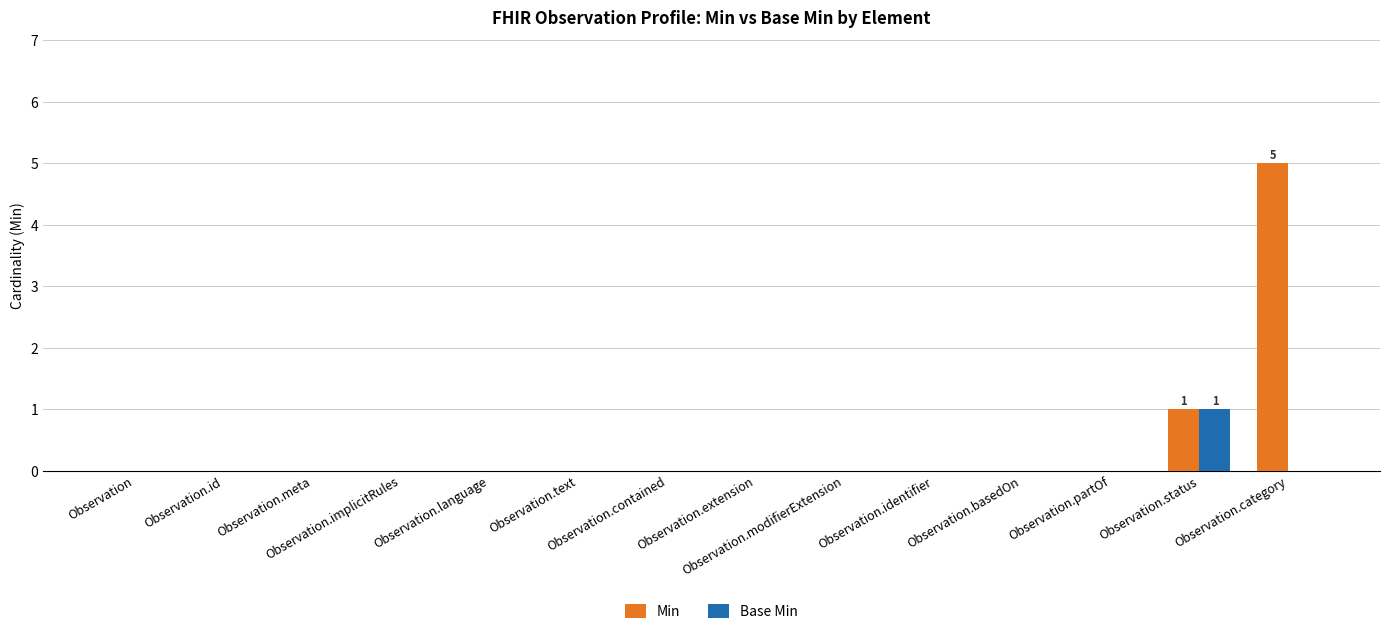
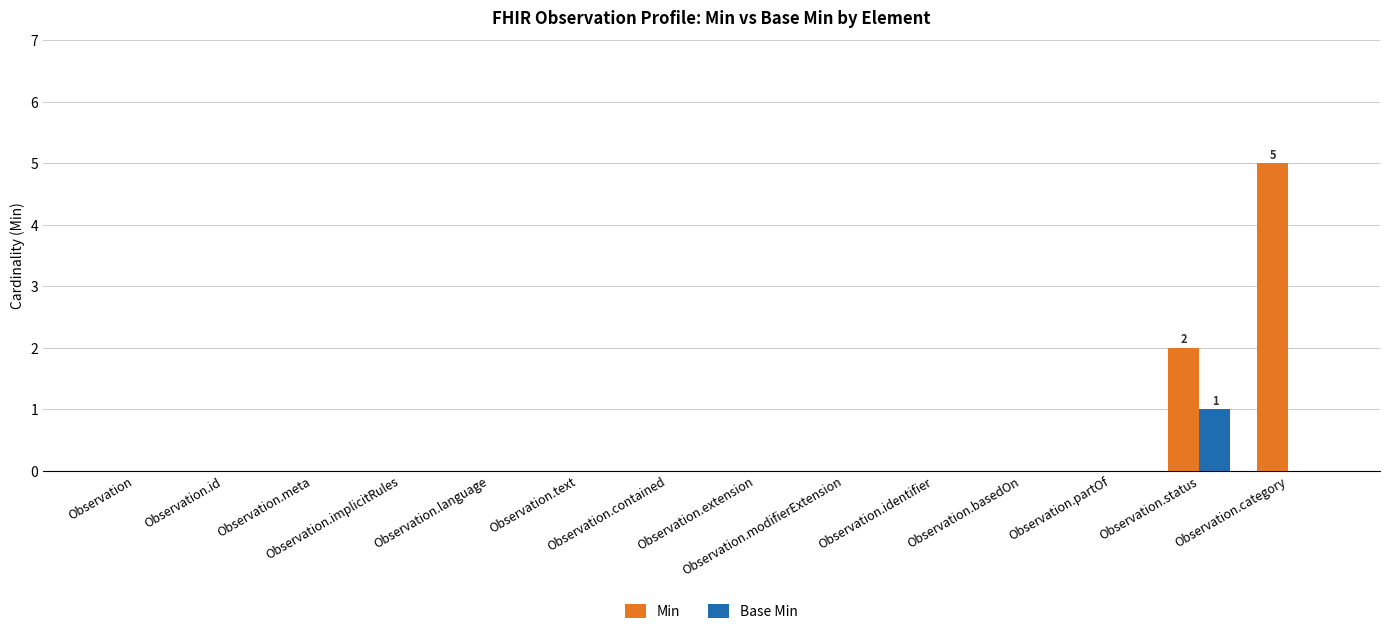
  {
    "Min": {
-     "Observation.status": 1,
+     "Observation.status": 2,
      "Observation.category": 5
    },
    "Base Min": {
      "Observation.status": 1
    }
  }
